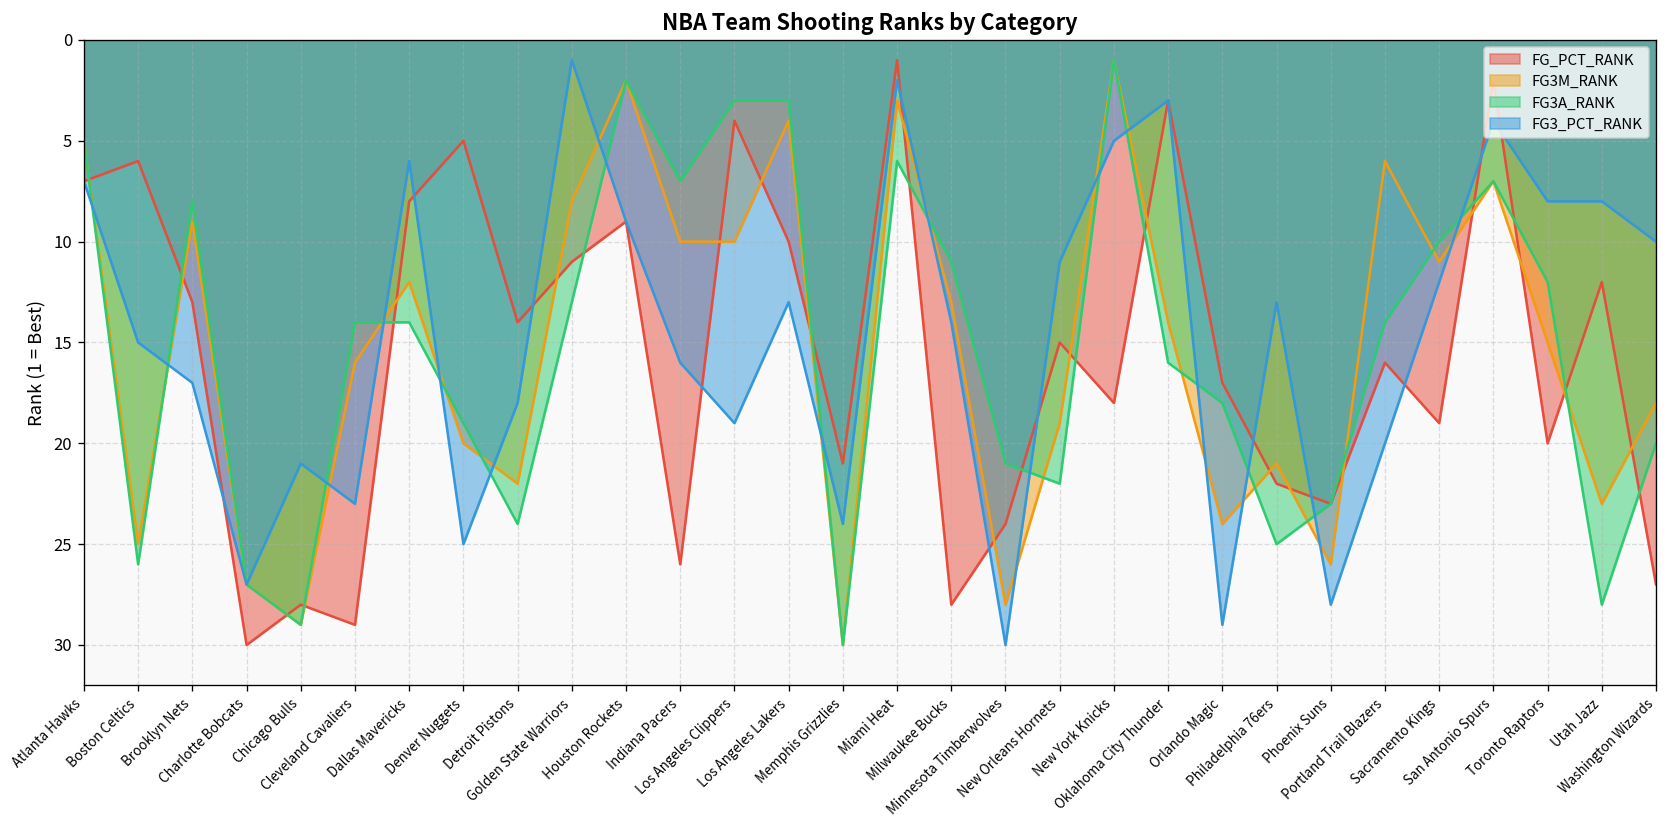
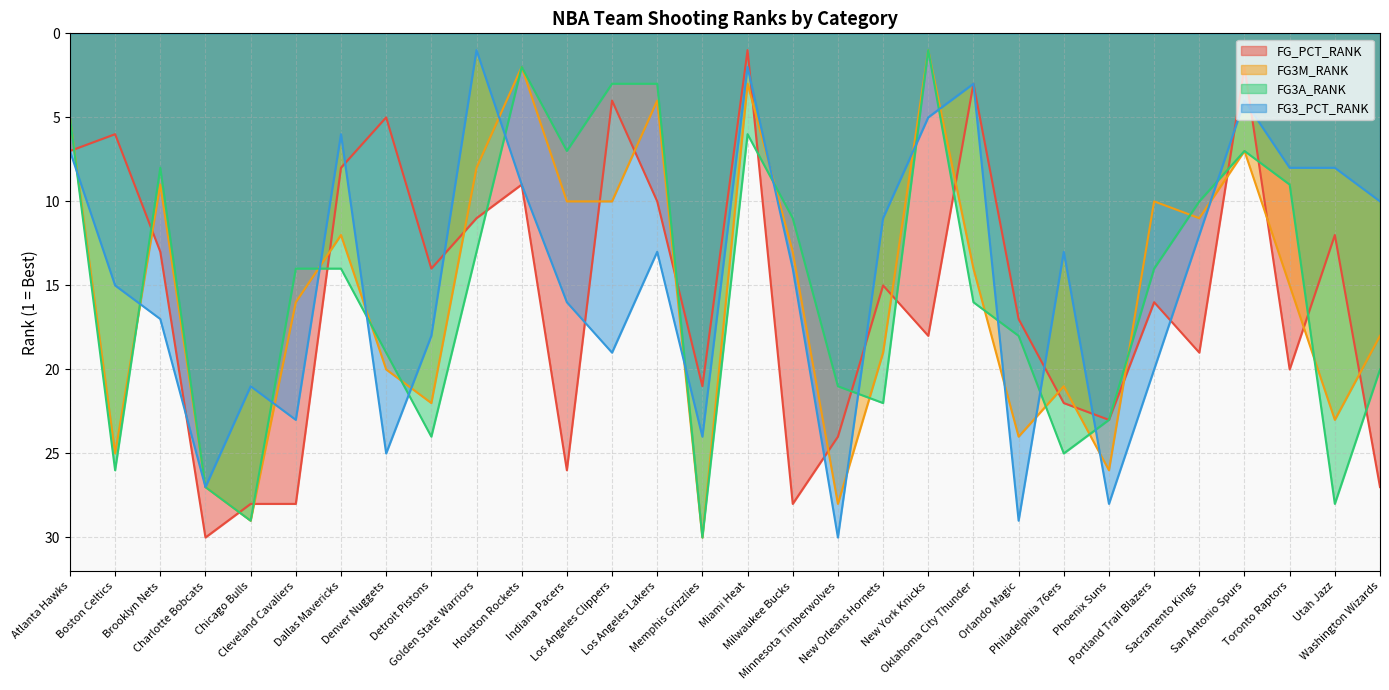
  {
    "FG_PCT_RANK": {
      "Boston Celtics": 6,
      "Brooklyn Nets": 13,
      "Charlotte Bobcats": 30,
      "Chicago Bulls": 28,
-     "Cleveland Cavaliers": 29,
+     "Cleveland Cavaliers": 28,
      "Dallas Mavericks": 8,
      "Denver Nuggets": 5,
      "Detroit Pistons": 14,
      "Golden State Warriors": 11,
      "Indiana Pacers": 26,
      "Los Angeles Clippers": 4,
      "Los Angeles Lakers": 10,
      "Memphis Grizzlies": 21,
      "Miami Heat": 1,
      "Milwaukee Bucks": 28,
      "Minnesota Timberwolves": 24,
      "New Orleans Hornets": 15,
      "New York Knicks": 18,
      "Orlando Magic": 17,
      "Philadelphia 76ers": 22,
      "Portland Trail Blazers": 16,
      "Sacramento Kings": 19,
      "Toronto Raptors": 20,
      "Utah Jazz": 12,
      "Washington Wizards": 27
    },
    "FG3M_RANK": {
      "Boston Celtics": 25,
      "Brooklyn Nets": 9,
      "Cleveland Cavaliers": 16,
      "Dallas Mavericks": 12,
      "Denver Nuggets": 20,
      "Detroit Pistons": 22,
      "Golden State Warriors": 8,
      "Indiana Pacers": 10,
      "Los Angeles Clippers": 10,
      "Los Angeles Lakers": 4,
      "Miami Heat": 3,
      "Milwaukee Bucks": 13,
      "Minnesota Timberwolves": 28,
      "New Orleans Hornets": 19,
      "Oklahoma City Thunder": 14,
      "Orlando Magic": 24,
      "Philadelphia 76ers": 21,
      "Phoenix Suns": 26,
-     "Portland Trail Blazers": 6,
+     "Portland Trail Blazers": 10,
      "Sacramento Kings": 11,
      "Toronto Raptors": 15,
      "Utah Jazz": 23,
      "Washington Wizards": 18
    },
    "FG3A_RANK": {
      "Boston Celtics": 26,
      "Brooklyn Nets": 8,
      "Cleveland Cavaliers": 14,
      "Dallas Mavericks": 14,
      "Denver Nuggets": 19,
      "Detroit Pistons": 24,
      "Golden State Warriors": 13,
      "Indiana Pacers": 7,
      "Los Angeles Clippers": 3,
      "Los Angeles Lakers": 3,
      "Miami Heat": 6,
      "Milwaukee Bucks": 11,
      "Minnesota Timberwolves": 21,
      "New Orleans Hornets": 22,
      "Oklahoma City Thunder": 16,
      "Orlando Magic": 18,
      "Philadelphia 76ers": 25,
      "Portland Trail Blazers": 14,
      "Sacramento Kings": 10,
-     "Toronto Raptors": 12,
+     "Toronto Raptors": 9,
      "Utah Jazz": 28,
      "Washington Wizards": 20
    },
    "FG3_PCT_RANK": {
      "Boston Celtics": 15,
      "Brooklyn Nets": 17,
      "Chicago Bulls": 21,
      "Cleveland Cavaliers": 23,
      "Dallas Mavericks": 6,
      "Denver Nuggets": 25,
      "Detroit Pistons": 18,
      "Golden State Warriors": 1,
      "Indiana Pacers": 16,
      "Los Angeles Clippers": 19,
      "Los Angeles Lakers": 13,
      "Memphis Grizzlies": 24,
      "Miami Heat": 2,
      "Milwaukee Bucks": 14,
      "Minnesota Timberwolves": 30,
      "New Orleans Hornets": 11,
      "New York Knicks": 5,
      "Orlando Magic": 29,
      "Philadelphia 76ers": 13,
      "Phoenix Suns": 28,
      "Portland Trail Blazers": 20,
      "Sacramento Kings": 12,
      "Toronto Raptors": 8,
      "Utah Jazz": 8,
      "Washington Wizards": 10
    }
  }
